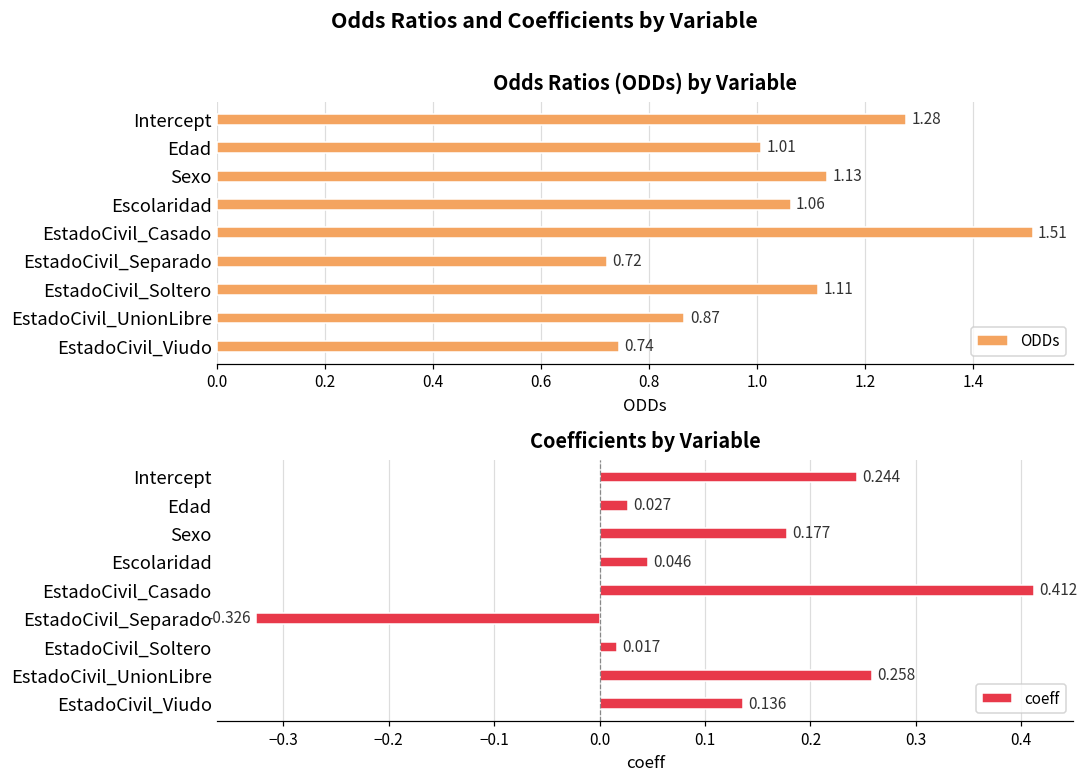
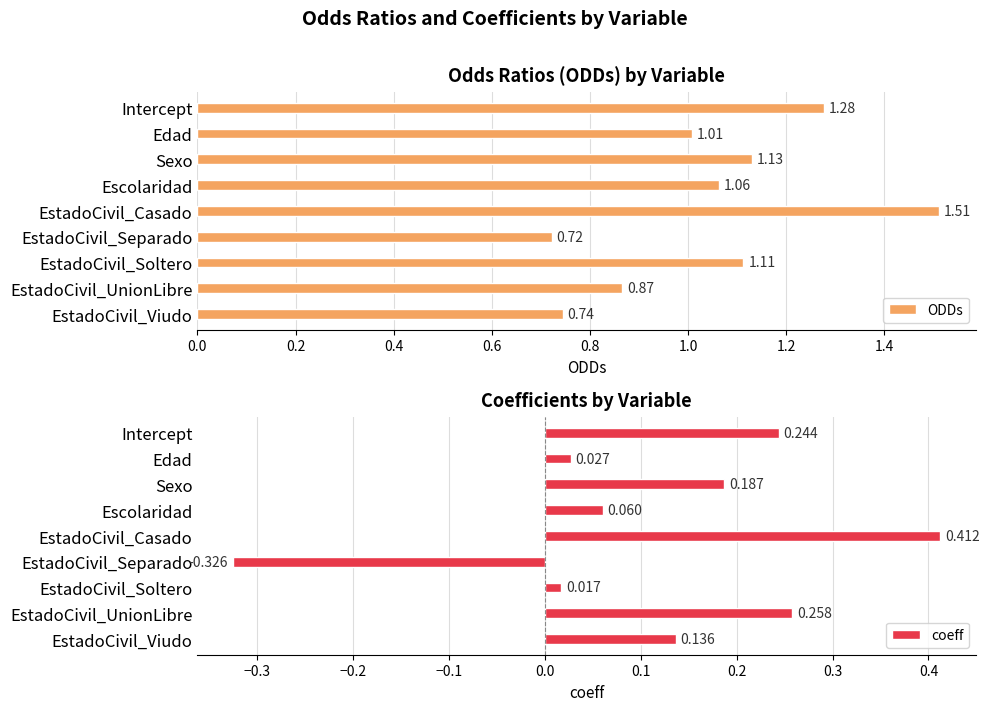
  {
    "Odds Ratios (ODDs) by Variable": {
      "Intercept": 1.28,
      "Edad": 1.01,
      "Sexo": 1.13,
      "Escolaridad": 1.06,
      "EstadoCivil_Casado": 1.51,
      "EstadoCivil_Separado": 0.72,
      "EstadoCivil_Soltero": 1.11,
      "EstadoCivil_UnionLibre": 0.87,
      "EstadoCivil_Viudo": 0.74
    },
    "Coefficients by Variable": {
      "Intercept": 0.244,
      "Edad": 0.027,
-     "Sexo": 0.177,
-     "Escolaridad": 0.046,
+     "Sexo": 0.187,
+     "Escolaridad": 0.060,
      "EstadoCivil_Casado": 0.412,
      "EstadoCivil_Separado": -0.326,
      "EstadoCivil_Soltero": 0.017,
      "EstadoCivil_UnionLibre": 0.258,
      "EstadoCivil_Viudo": 0.136
    }
  }
